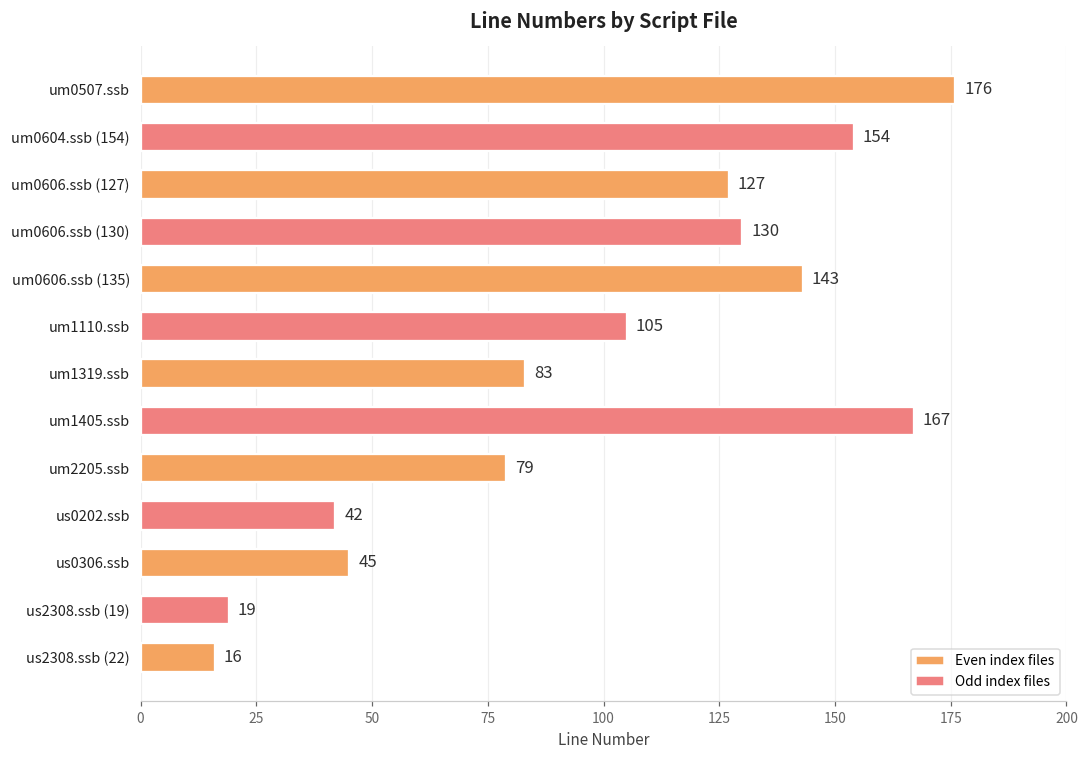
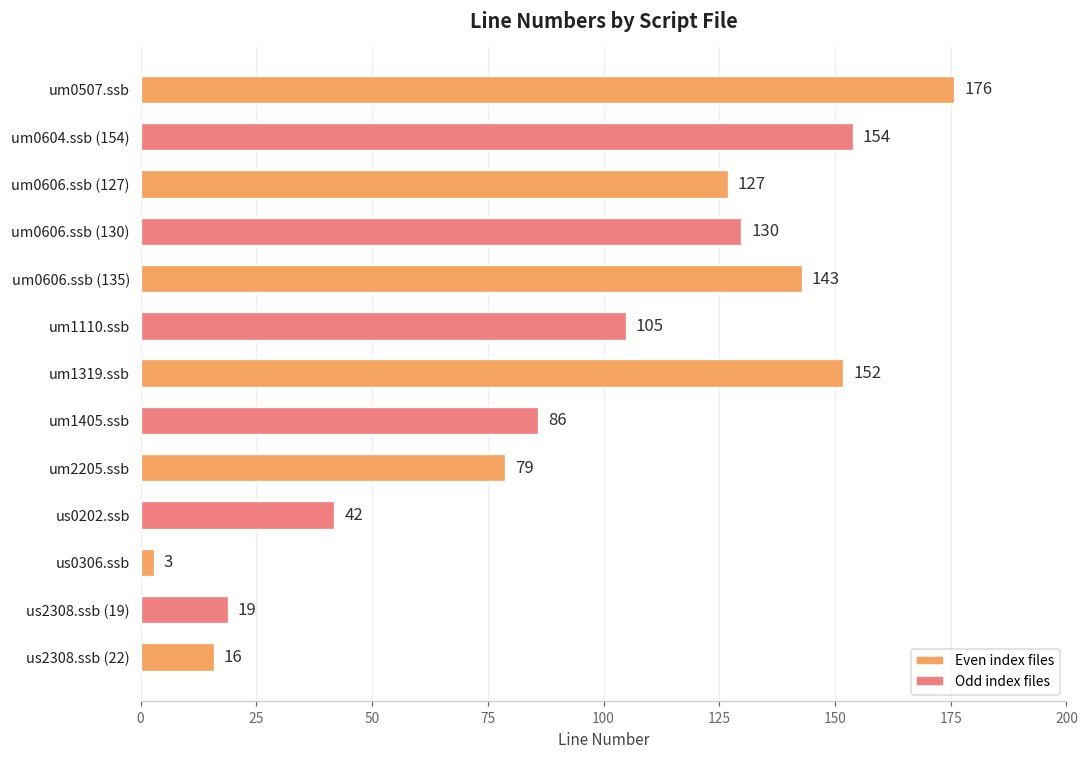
  {
    "um0507.ssb": 176,
    "um0604.ssb (154)": 154,
    "um0606.ssb (127)": 127,
    "um0606.ssb (130)": 130,
    "um0606.ssb (135)": 143,
    "um1110.ssb": 105,
-   "um1319.ssb": 83,
-   "um1405.ssb": 167,
+   "um1319.ssb": 152,
+   "um1405.ssb": 86,
    "um2205.ssb": 79,
    "us0202.ssb": 42,
-   "us0306.ssb": 45,
+   "us0306.ssb": 3,
    "us2308.ssb (19)": 19,
    "us2308.ssb (22)": 16
  }
